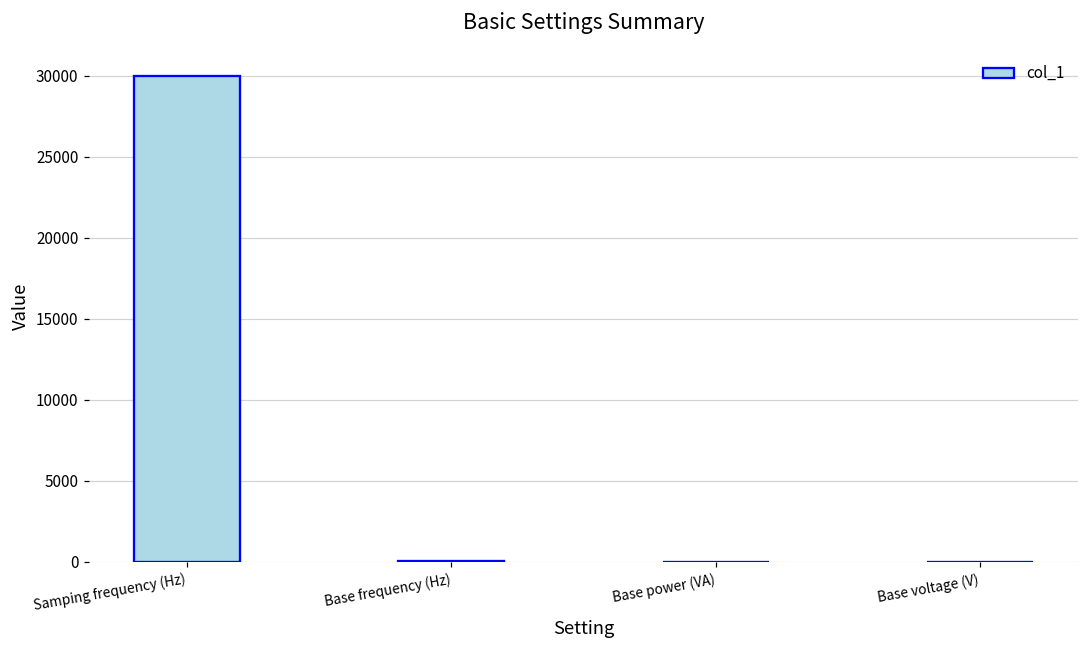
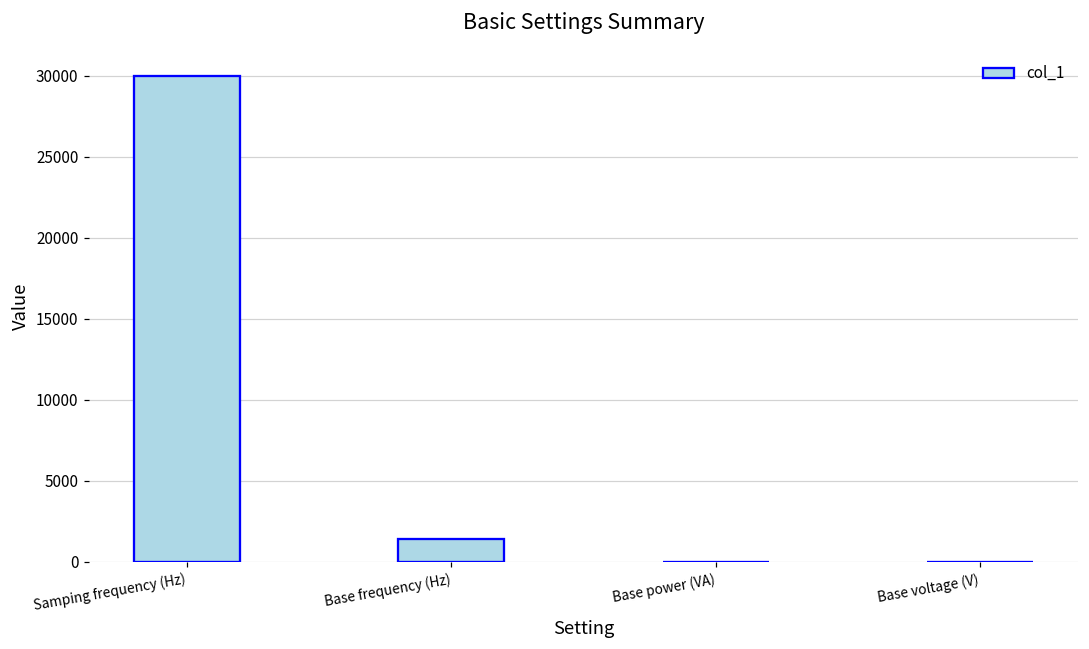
  {
    "Samping frequency (Hz)": 30000,
-   "Base frequency (Hz)": 100
+   "Base frequency (Hz)": 1400
  }
